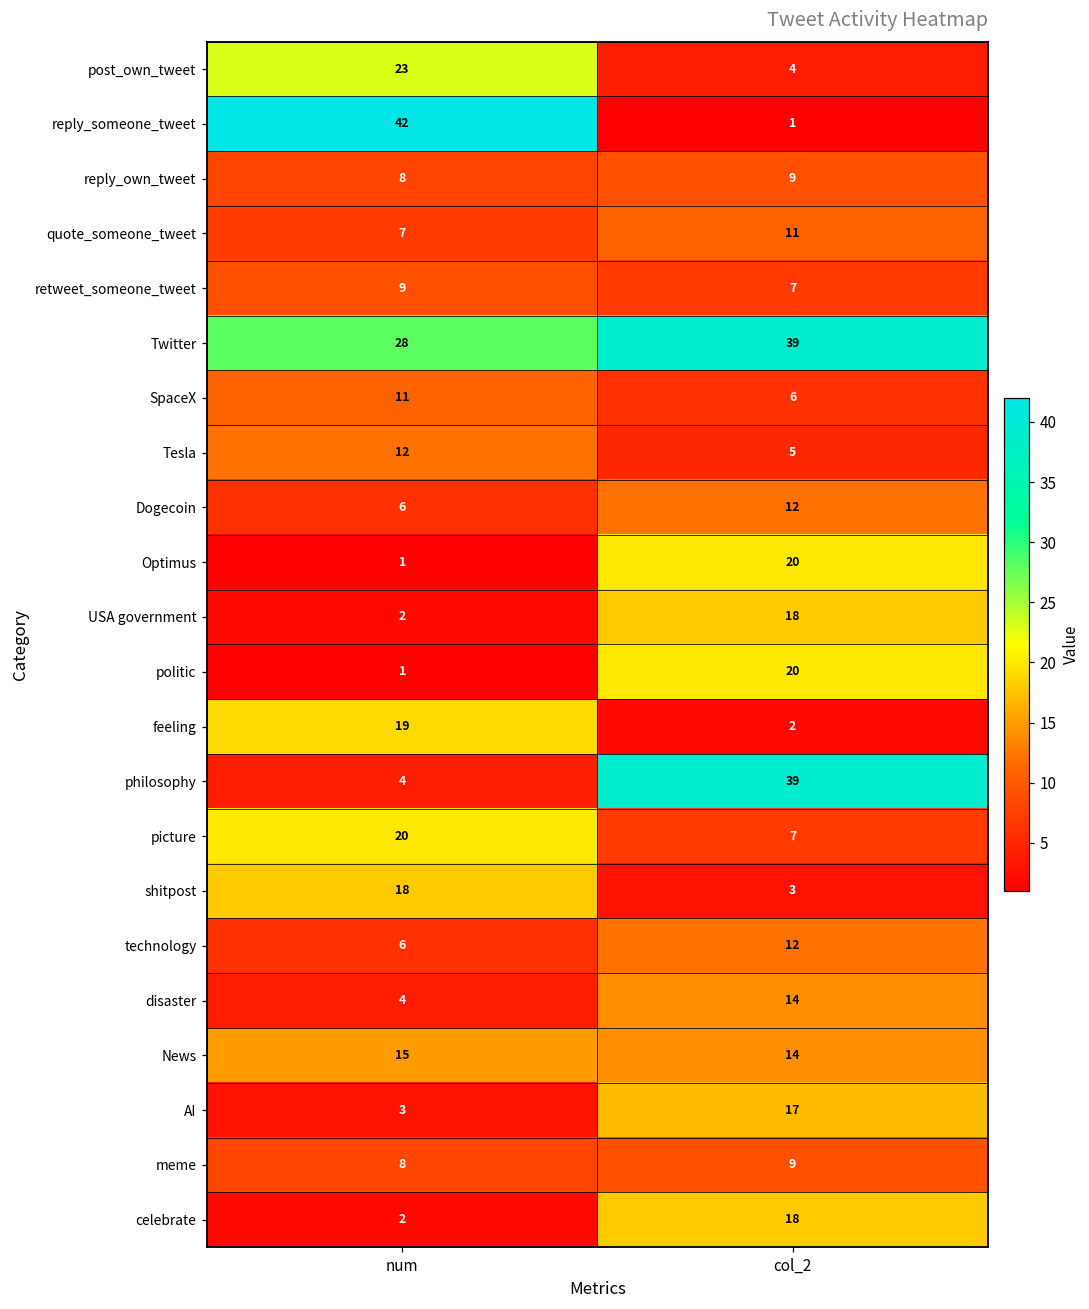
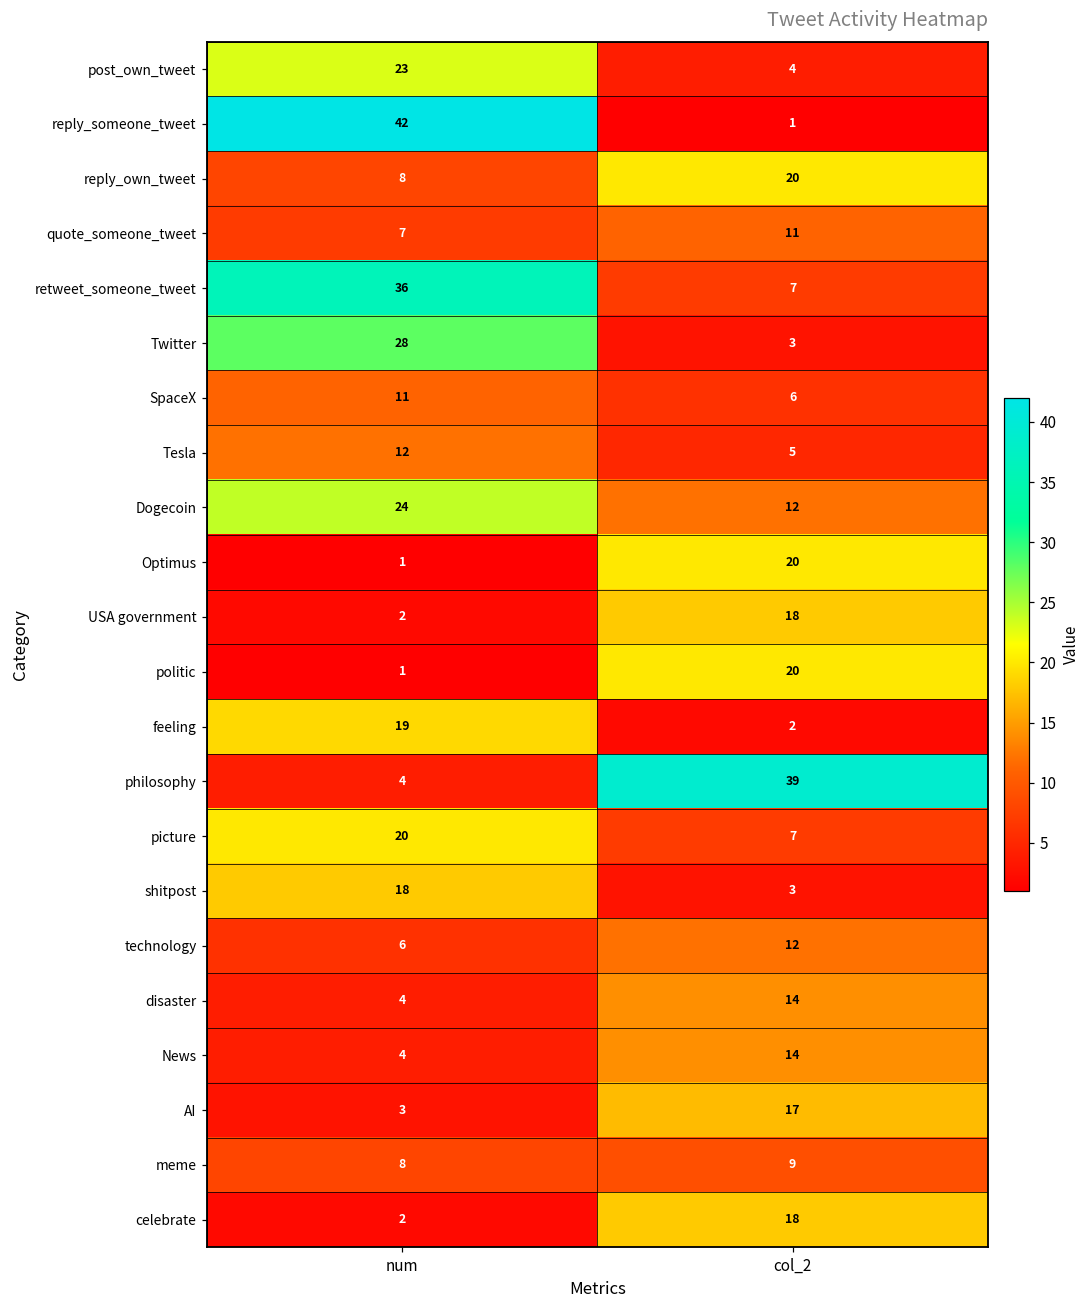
  {
    "post_own_tweet": {
      "num": 23,
      "col_2": 4
    },
    "reply_someone_tweet": {
      "num": 42,
      "col_2": 1
    },
    "reply_own_tweet": {
      "num": 8,
-     "col_2": 9
+     "col_2": 20
    },
    "quote_someone_tweet": {
      "num": 7,
      "col_2": 11
    },
    "retweet_someone_tweet": {
-     "num": 9,
+     "num": 36,
      "col_2": 7
    },
    "Twitter": {
      "num": 28,
-     "col_2": 39
+     "col_2": 3
    },
    "SpaceX": {
      "num": 11,
      "col_2": 6
    },
    "Tesla": {
      "num": 12,
      "col_2": 5
    },
    "Dogecoin": {
-     "num": 6,
+     "num": 24,
      "col_2": 12
    },
    "Optimus": {
      "num": 1,
      "col_2": 20
    },
    "USA government": {
      "num": 2,
      "col_2": 18
    },
    "politic": {
      "num": 1,
      "col_2": 20
    },
    "feeling": {
      "num": 19,
      "col_2": 2
    },
    "philosophy": {
      "num": 4,
      "col_2": 39
    },
    "picture": {
      "num": 20,
      "col_2": 7
    },
    "shitpost": {
      "num": 18,
      "col_2": 3
    },
    "technology": {
      "num": 6,
      "col_2": 12
    },
    "disaster": {
      "num": 4,
      "col_2": 14
    },
    "News": {
-     "num": 15,
+     "num": 4,
      "col_2": 14
    },
    "AI": {
      "num": 3,
      "col_2": 17
    },
    "meme": {
      "num": 8,
      "col_2": 9
    },
    "celebrate": {
      "num": 2,
      "col_2": 18
    }
  }
